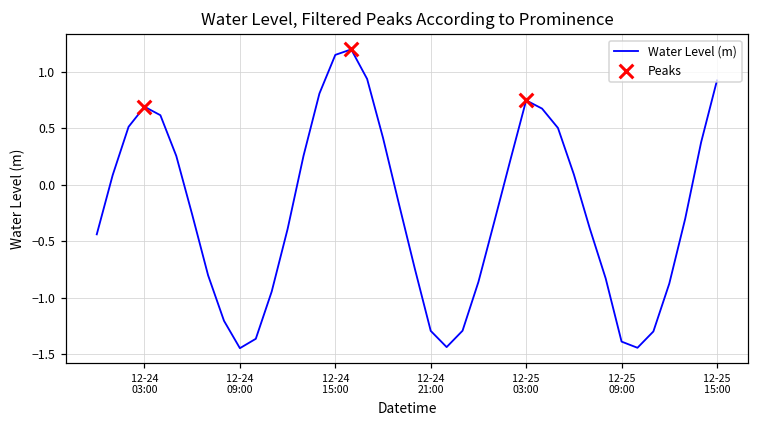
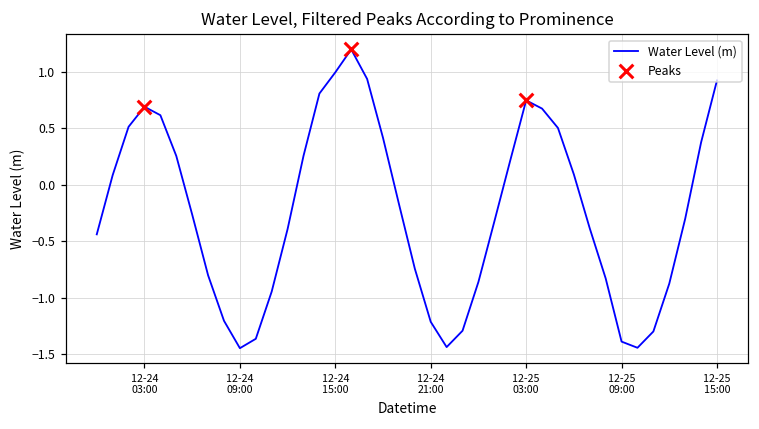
  {
    "Water Level (m)": {
      "12-24 09:00": -1.45,
-     "12-24 15:00": 1.15,
-     "12-24 21:00": -1.29,
+     "12-24 15:00": 1.00,
+     "12-24 21:00": -1.21,
      "12-25 09:00": -1.39,
      "12-25 15:00": 0.92
    }
  }
